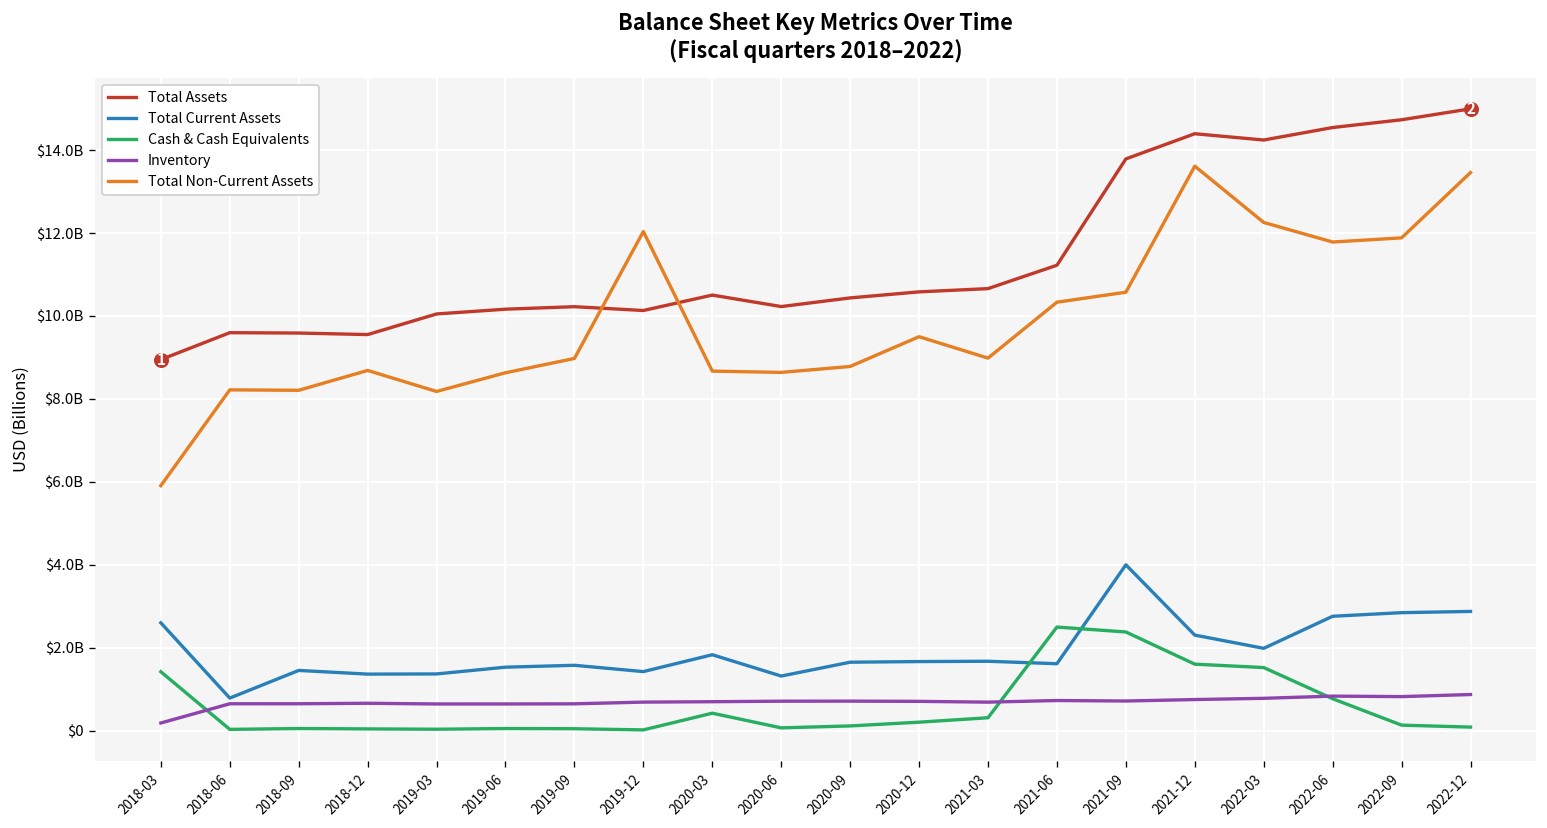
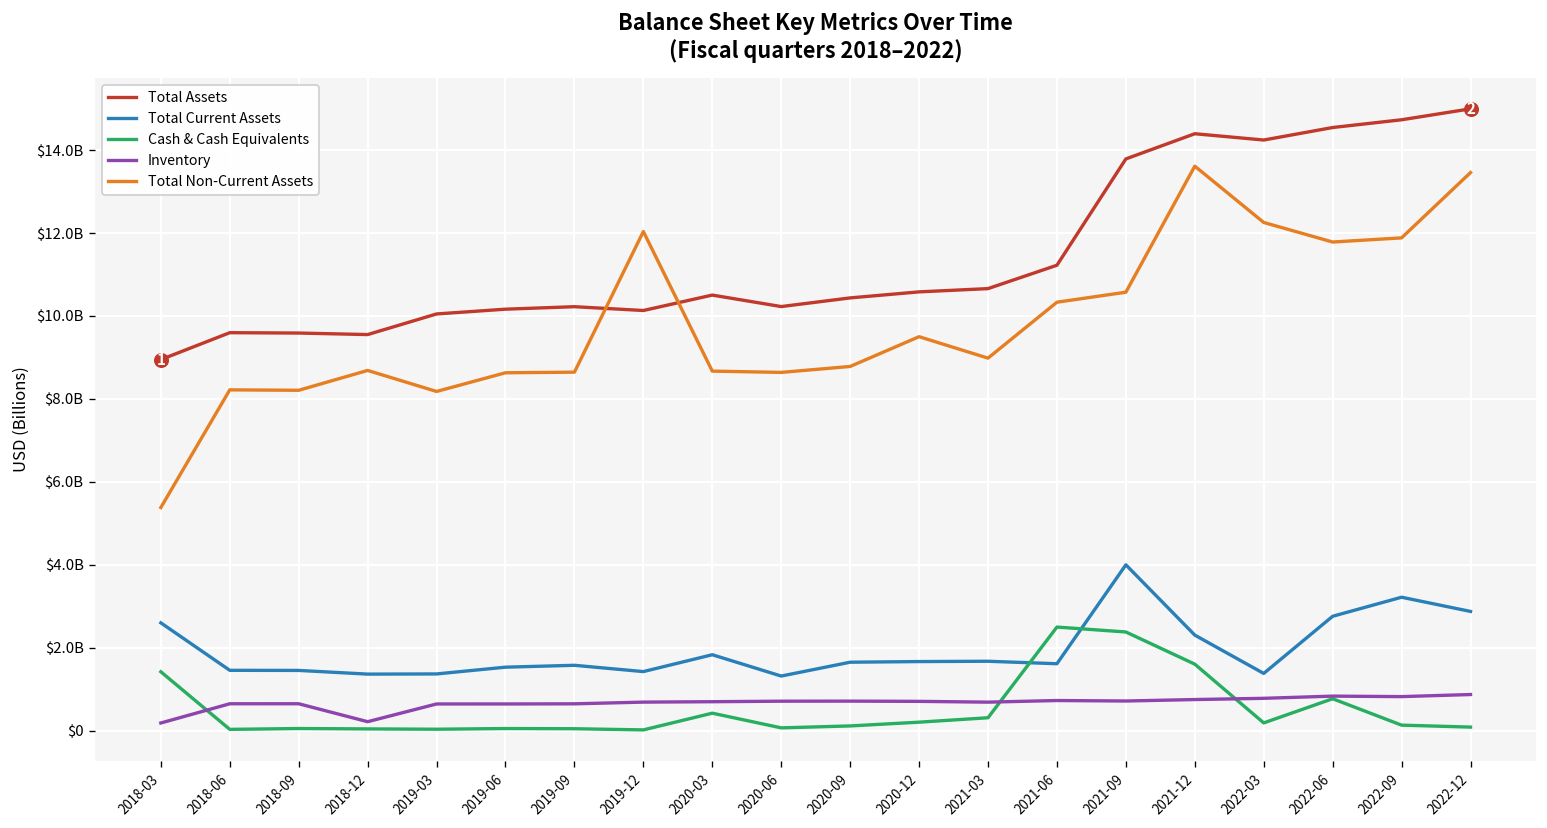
  {
    "Total Current Assets": {
      "2018-03": "$2600000000",
-     "2018-06": "$800000000",
+     "2018-06": "$1500000000",
      "2018-09": "$1500000000",
      "2018-12": "$1400000000",
      "2019-03": "$1400000000",
      "2019-06": "$1500000000",
      "2019-09": "$1600000000",
      "2019-12": "$1400000000",
      "2020-03": "$1800000000",
      "2020-06": "$1300000000",
      "2020-09": "$1700000000",
      "2020-12": "$1700000000",
      "2021-03": "$1700000000",
      "2021-06": "$1600000000",
      "2021-09": "$4000000000",
      "2021-12": "$2300000000",
-     "2022-03": "$2000000000",
+     "2022-03": "$1400000000",
      "2022-06": "$2800000000",
-     "2022-09": "$2800000000",
+     "2022-09": "$3200000000",
      "2022-12": "$2900000000"
    },
    "Cash & Cash Equivalents": {
      "2018-03": "$1400000000",
      "2018-06": "$0",
      "2018-09": "$100000000",
      "2018-12": "$0",
      "2019-03": "$0",
      "2019-06": "$100000000",
      "2019-09": "$0",
      "2019-12": "$0",
      "2020-03": "$400000000",
      "2020-06": "$100000000",
      "2020-09": "$100000000",
      "2020-12": "$200000000",
      "2021-03": "$300000000",
      "2021-06": "$2500000000",
      "2021-09": "$2400000000",
      "2021-12": "$1600000000",
-     "2022-03": "$1500000000",
+     "2022-03": "$200000000",
      "2022-09": "$100000000",
      "2022-12": "$100000000"
    },
    "Inventory": {
      "2018-03": "$200000000",
      "2018-06": "$700000000",
      "2018-09": "$700000000",
-     "2018-12": "$700000000",
+     "2018-12": "$200000000",
      "2019-03": "$600000000",
      "2019-06": "$600000000",
      "2019-09": "$600000000",
      "2019-12": "$700000000",
      "2020-03": "$700000000",
      "2020-06": "$700000000",
      "2020-09": "$700000000",
      "2020-12": "$700000000",
      "2021-03": "$700000000",
      "2021-06": "$700000000",
      "2021-09": "$700000000",
      "2021-12": "$800000000",
      "2022-03": "$800000000",
      "2022-09": "$800000000",
      "2022-12": "$900000000"
    },
    "Total Non-Current Assets": {
-     "2018-03": "$5900000000",
+     "2018-03": "$5400000000",
      "2018-06": "$8200000000",
      "2018-09": "$8200000000",
      "2018-12": "$8700000000",
      "2019-03": "$8200000000",
      "2019-06": "$8600000000",
-     "2019-09": "$9000000000",
+     "2019-09": "$8600000000",
      "2019-12": "$12000000000",
      "2020-03": "$8700000000",
      "2020-06": "$8600000000",
      "2020-09": "$8800000000",
      "2020-12": "$9500000000",
      "2021-03": "$9000000000",
      "2021-06": "$10300000000",
      "2021-09": "$10600000000",
      "2021-12": "$13600000000",
      "2022-03": "$12300000000",
      "2022-06": "$11800000000",
      "2022-09": "$11900000000",
      "2022-12": "$13500000000"
    }
  }
